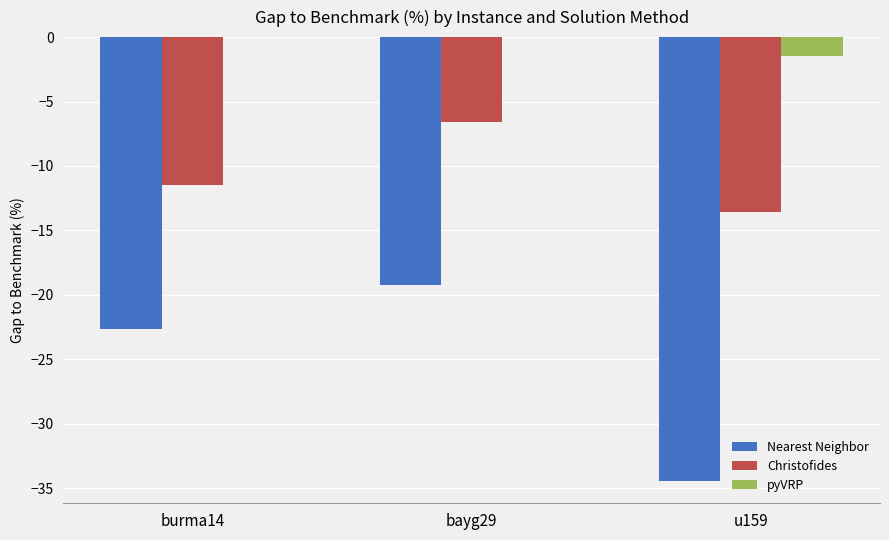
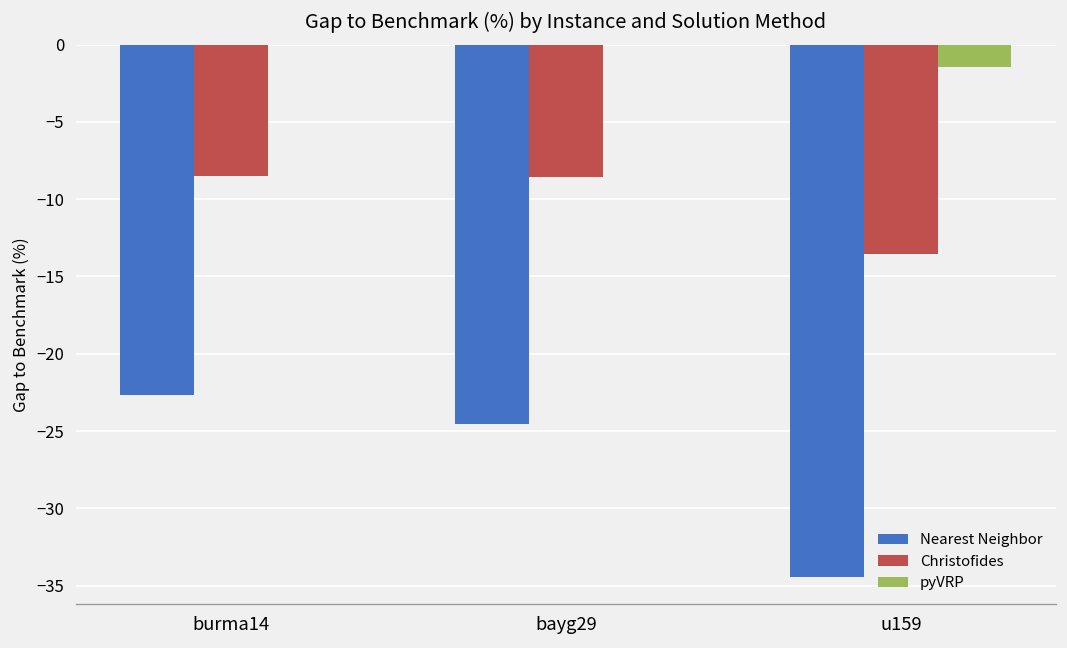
  {
    "Nearest Neighbor": {
      "burma14": -22.7,
-     "bayg29": -19.3,
+     "bayg29": -24.5,
      "u159": -34.5
    },
    "Christofides": {
-     "burma14": -11.5,
-     "bayg29": -6.6,
+     "burma14": -8.5,
+     "bayg29": -8.6,
      "u159": -13.6
    },
    "pyVRP": {
      "burma14": 0.0,
      "bayg29": 0.0,
      "u159": -1.5
    }
  }
